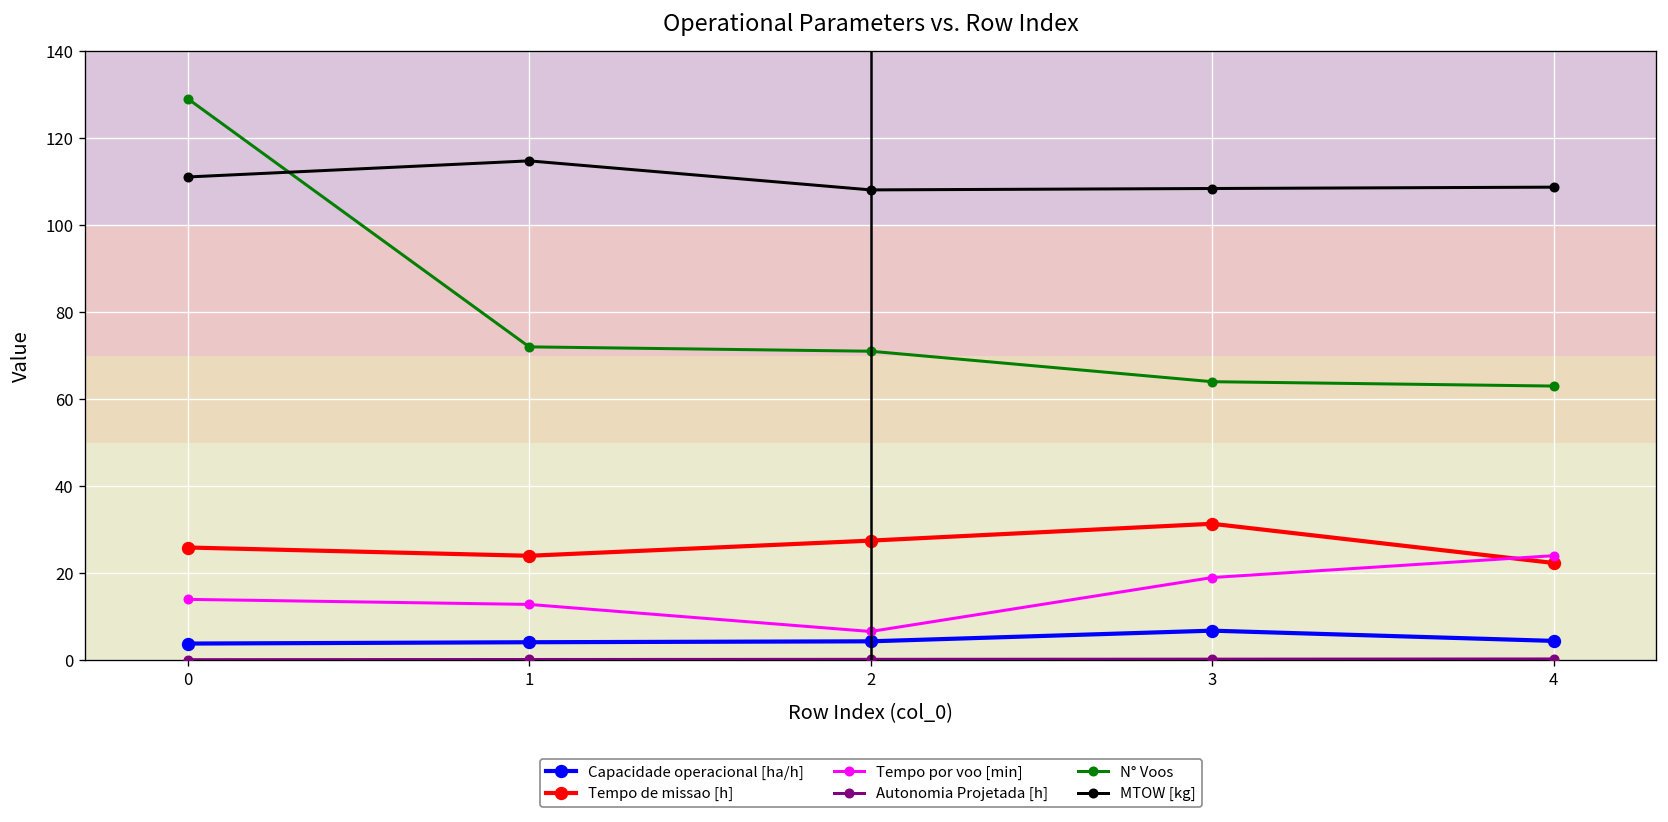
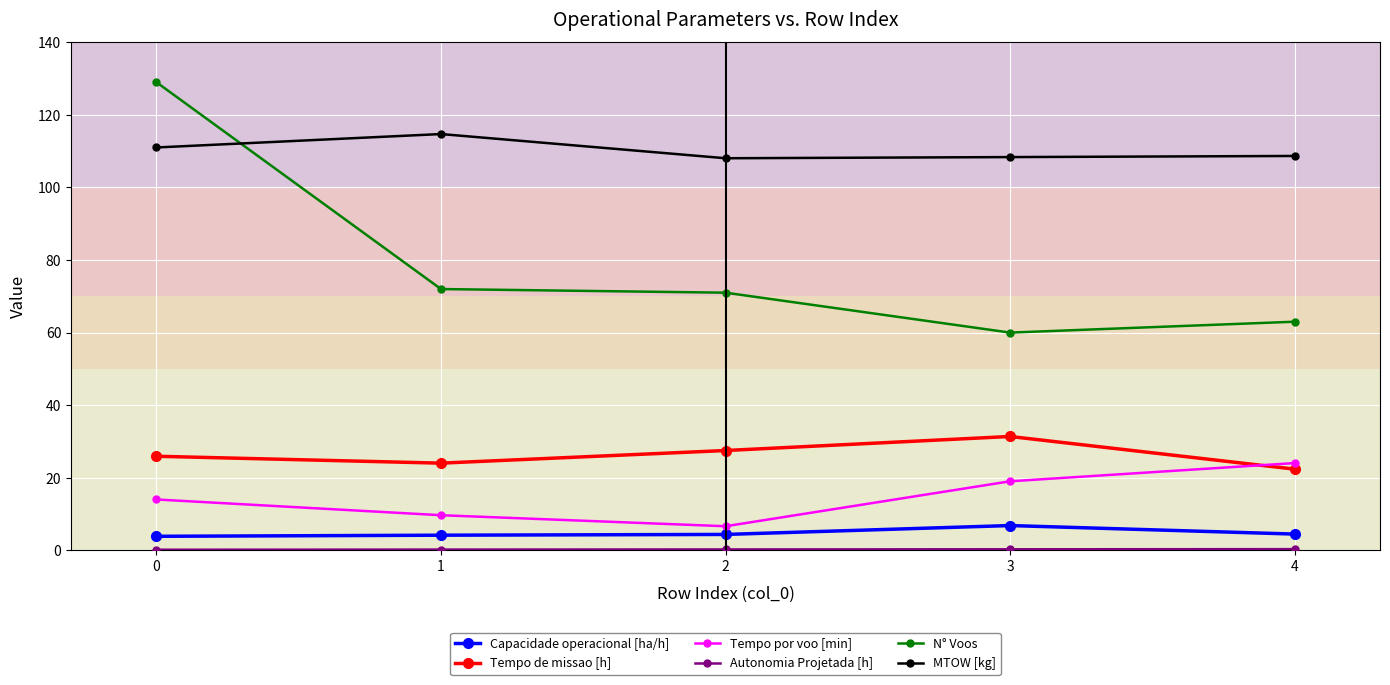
  {
    "Capacidade operacional [ha/h]": {
      "0": 4,
      "1": 4,
      "2": 4,
      "3": 7,
      "4": 4
    },
    "Tempo de missao [h]": {
      "0": 26,
      "1": 24,
      "2": 28,
      "3": 31,
      "4": 22
    },
    "Tempo por voo [min]": {
      "0": 14,
-     "1": 13,
+     "1": 10,
      "2": 7,
      "3": 19,
      "4": 24
    },
    "Autonomia Projetada [h]": {
      "0": 0,
      "1": 0,
      "2": 0,
      "3": 0,
      "4": 0
    },
    "N° Voos": {
      "0": 129,
      "1": 72,
      "2": 71,
-     "3": 64,
+     "3": 60,
      "4": 63
    },
    "MTOW [kg]": {
      "0": 111,
      "1": 115,
      "2": 108,
      "3": 108,
      "4": 109
    }
  }
